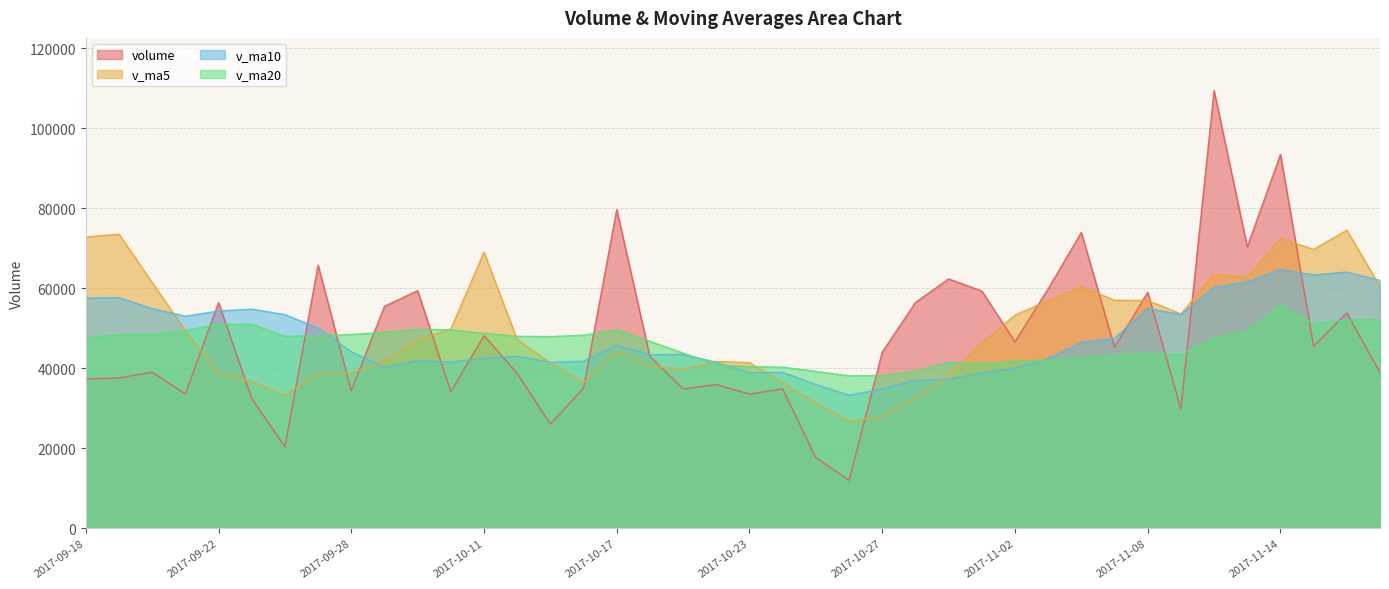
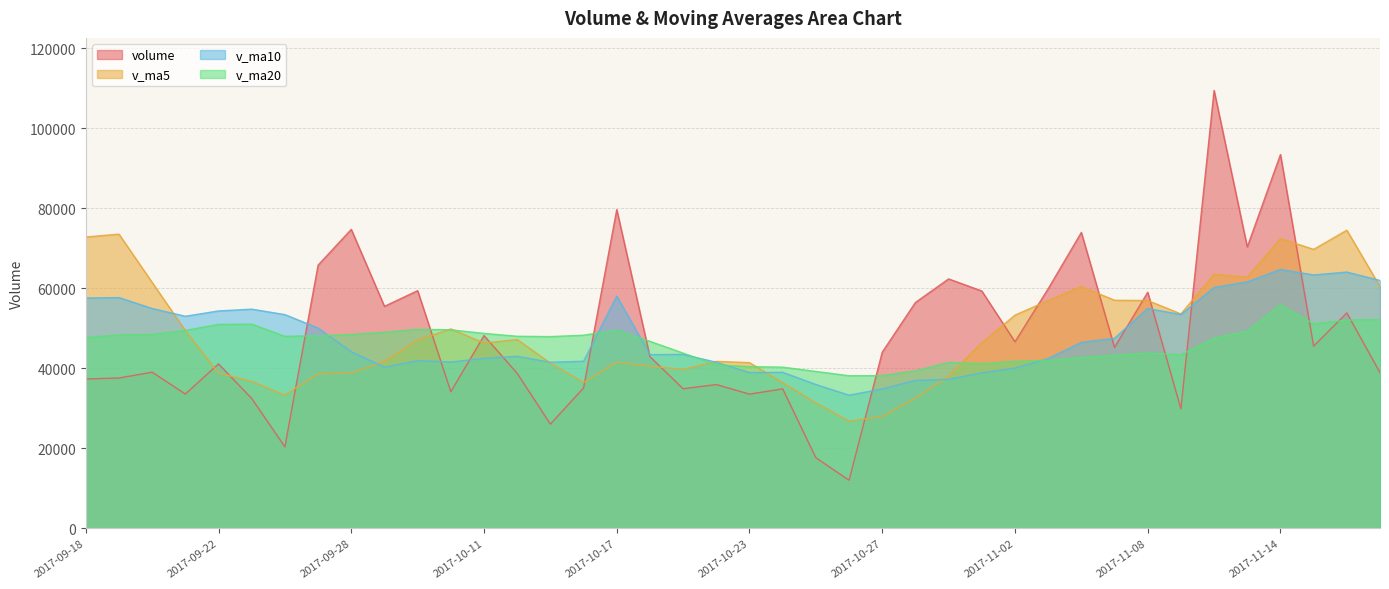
  {
    "volume": {
      "2017-09-18": 37000,
-     "2017-09-22": 56000,
-     "2017-09-28": 34000,
+     "2017-09-22": 41000,
+     "2017-09-28": 75000,
      "2017-10-17": 80000,
      "2017-10-23": 34000,
      "2017-10-27": 44000,
      "2017-11-02": 47000,
      "2017-11-08": 59000,
      "2017-11-14": 93000
    },
    "v_ma5": {
      "2017-09-18": 73000,
      "2017-09-22": 39000,
      "2017-09-28": 39000,
-     "2017-10-11": 69000,
-     "2017-10-17": 44000,
+     "2017-10-11": 46000,
+     "2017-10-17": 42000,
      "2017-10-23": 41000,
      "2017-10-27": 28000,
      "2017-11-02": 53000,
      "2017-11-08": 57000,
      "2017-11-14": 72000
    },
    "v_ma10": {
      "2017-09-18": 58000,
      "2017-09-22": 54000,
      "2017-09-28": 44000,
      "2017-10-11": 42000,
-     "2017-10-17": 46000,
+     "2017-10-17": 58000,
      "2017-10-23": 39000,
      "2017-10-27": 35000,
      "2017-11-02": 40000,
      "2017-11-08": 55000,
      "2017-11-14": 65000
    },
    "v_ma20": {
      "2017-09-18": 48000,
      "2017-09-22": 51000,
      "2017-09-28": 48000,
      "2017-10-17": 50000,
      "2017-10-23": 40000,
      "2017-10-27": 38000,
      "2017-11-02": 42000,
      "2017-11-08": 44000,
      "2017-11-14": 56000
    }
  }
